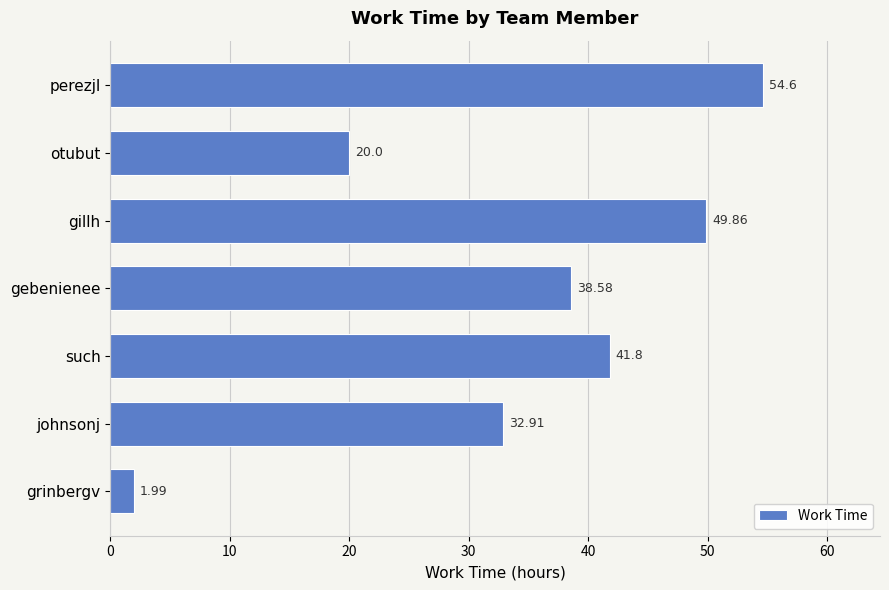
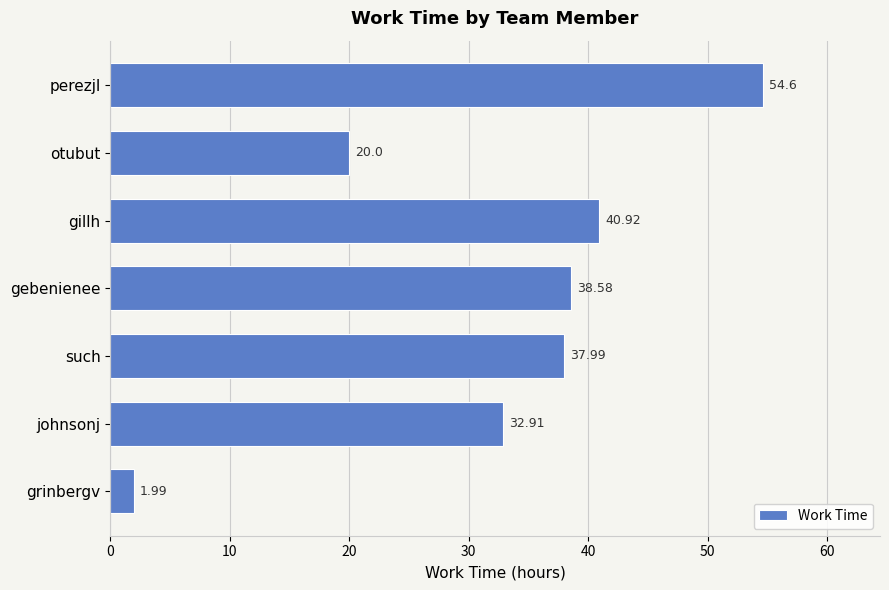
  {
    "perezjl": 54.6,
    "otubut": 20.0,
-   "gillh": 49.86,
+   "gillh": 40.92,
    "gebenienee": 38.58,
-   "such": 41.8,
+   "such": 37.99,
    "johnsonj": 32.91,
    "grinbergv": 1.99
  }
